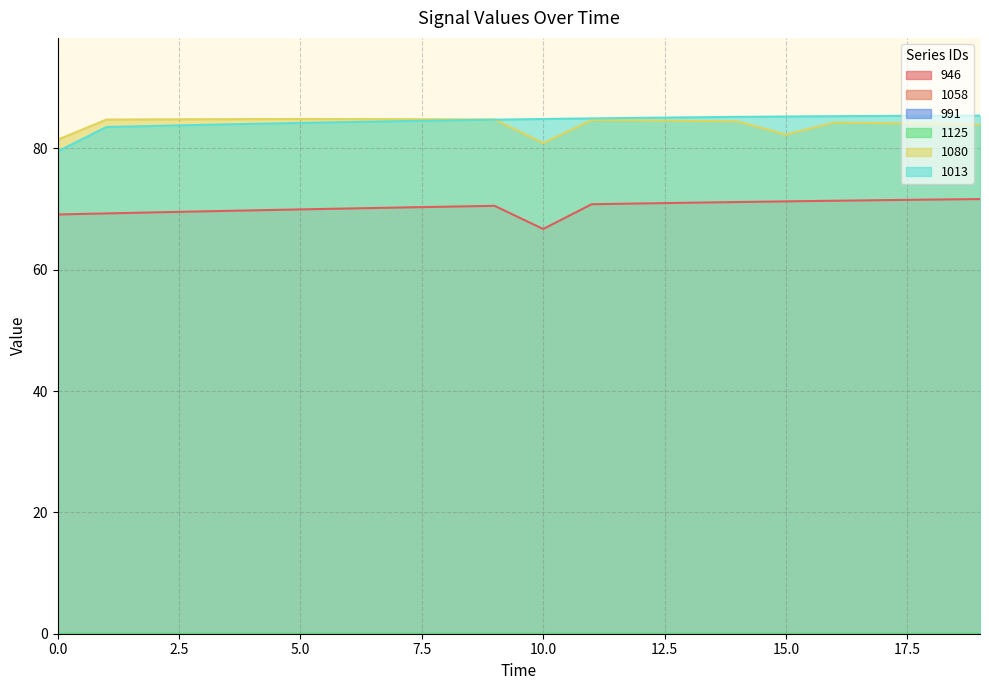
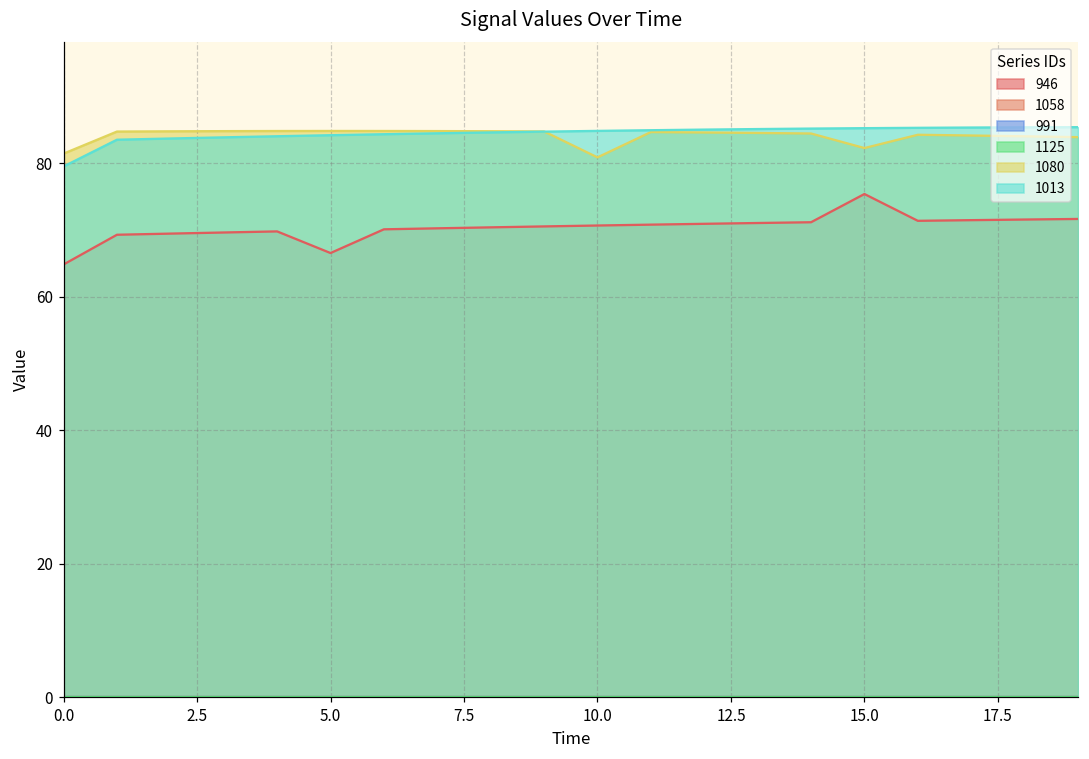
  {
    "946": {
-     "0.0": 69,
-     "5.0": 70,
-     "10.0": 67,
-     "15.0": 71
+     "0.0": 65,
+     "5.0": 67,
+     "10.0": 71,
+     "15.0": 75
    },
    "1125": {
      "0.0": 0,
      "5.0": 0,
      "10.0": 0,
      "15.0": 0
    },
    "1080": {
      "0.0": 81,
      "5.0": 85,
      "10.0": 81,
      "15.0": 82
    },
    "1013": {
      "0.0": 80,
      "5.0": 84,
      "10.0": 85,
      "15.0": 85
    }
  }
